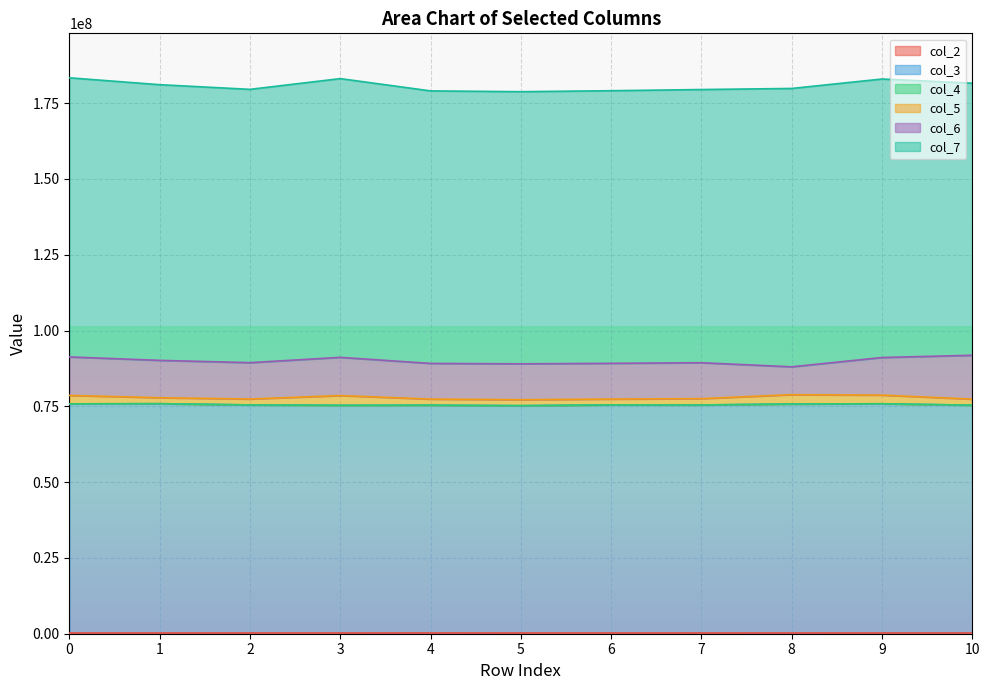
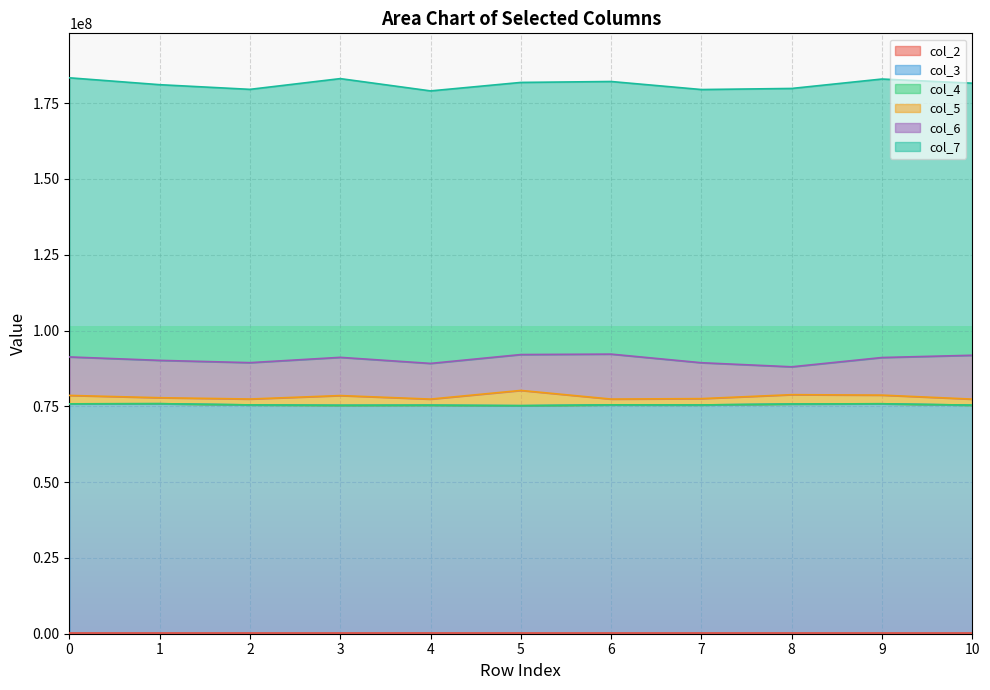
  {
    "col_2": {
      "0": 0,
      "1": 0,
      "2": 0,
      "3": 0,
      "4": 0,
      "5": 0,
      "6": 0,
      "7": 0,
      "8": 0,
      "9": 0,
      "10": 0
    },
    "col_5": {
      "0": 3000000,
      "1": 2000000,
      "2": 2000000,
      "3": 3000000,
      "4": 2000000,
-     "5": 2000000,
+     "5": 5000000,
      "6": 2000000,
      "7": 2000000,
      "8": 3000000,
      "9": 3000000,
      "10": 2000000
    },
    "col_6": {
      "0": 13000000,
      "1": 12000000,
      "2": 12000000,
      "3": 13000000,
      "4": 12000000,
      "5": 12000000,
-     "6": 12000000,
+     "6": 15000000,
      "7": 12000000,
      "8": 9000000,
      "9": 12000000,
      "10": 14000000
    }
  }
